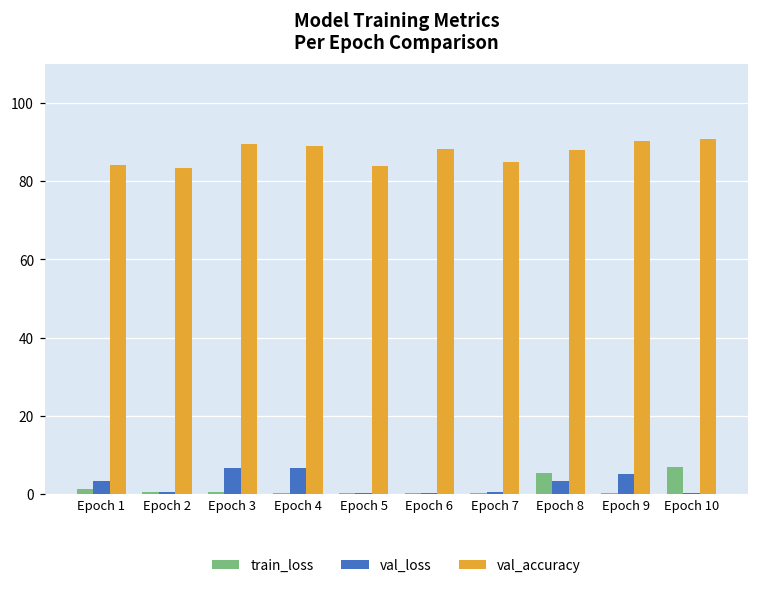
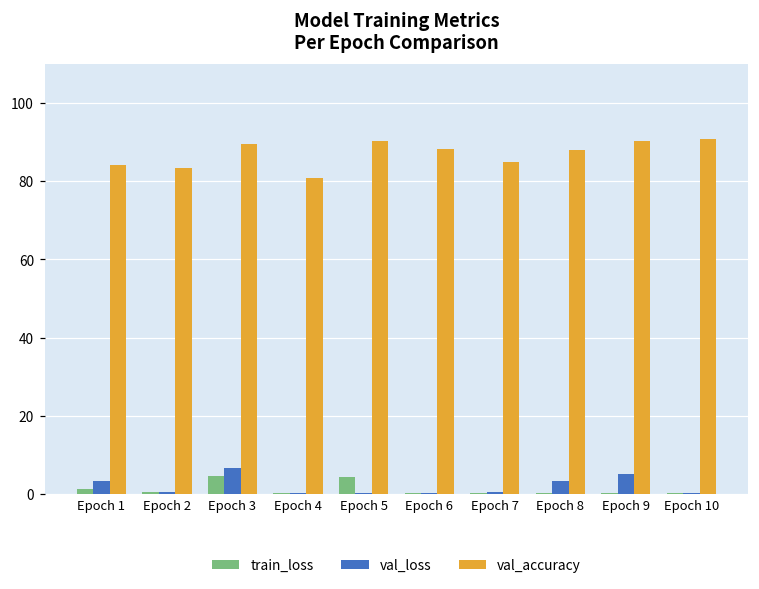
  {
    "train_loss": {
      "Epoch 1": 1,
-     "Epoch 3": 0,
-     "Epoch 5": 0,
-     "Epoch 8": 5,
-     "Epoch 10": 7
+     "Epoch 3": 5,
+     "Epoch 5": 4,
+     "Epoch 8": 0,
+     "Epoch 10": 0
    },
    "val_loss": {
      "Epoch 1": 3,
      "Epoch 3": 7,
-     "Epoch 4": 7,
+     "Epoch 4": 0,
      "Epoch 8": 3,
      "Epoch 9": 5
    },
    "val_accuracy": {
      "Epoch 1": 84,
      "Epoch 2": 83,
      "Epoch 3": 90,
-     "Epoch 4": 89,
-     "Epoch 5": 84,
+     "Epoch 4": 81,
+     "Epoch 5": 90,
      "Epoch 6": 88,
      "Epoch 7": 85,
      "Epoch 8": 88,
      "Epoch 9": 90,
      "Epoch 10": 91
    }
  }
